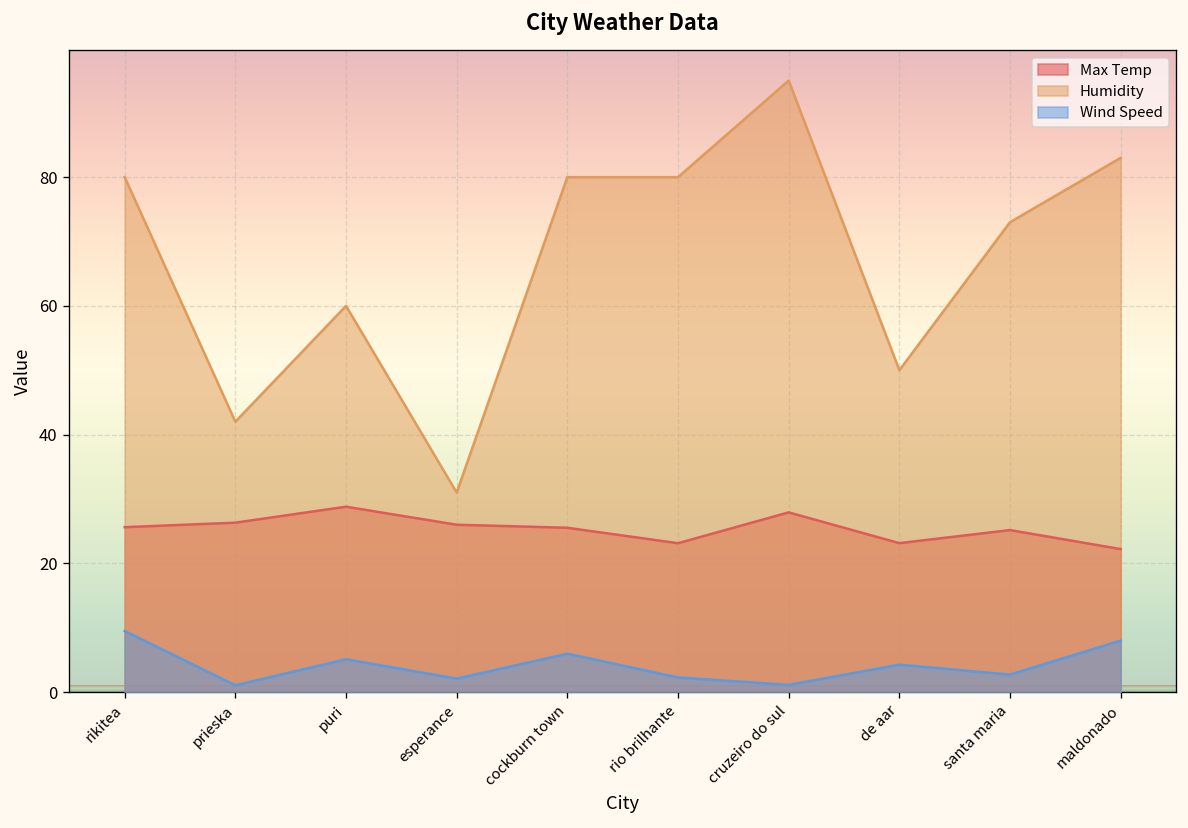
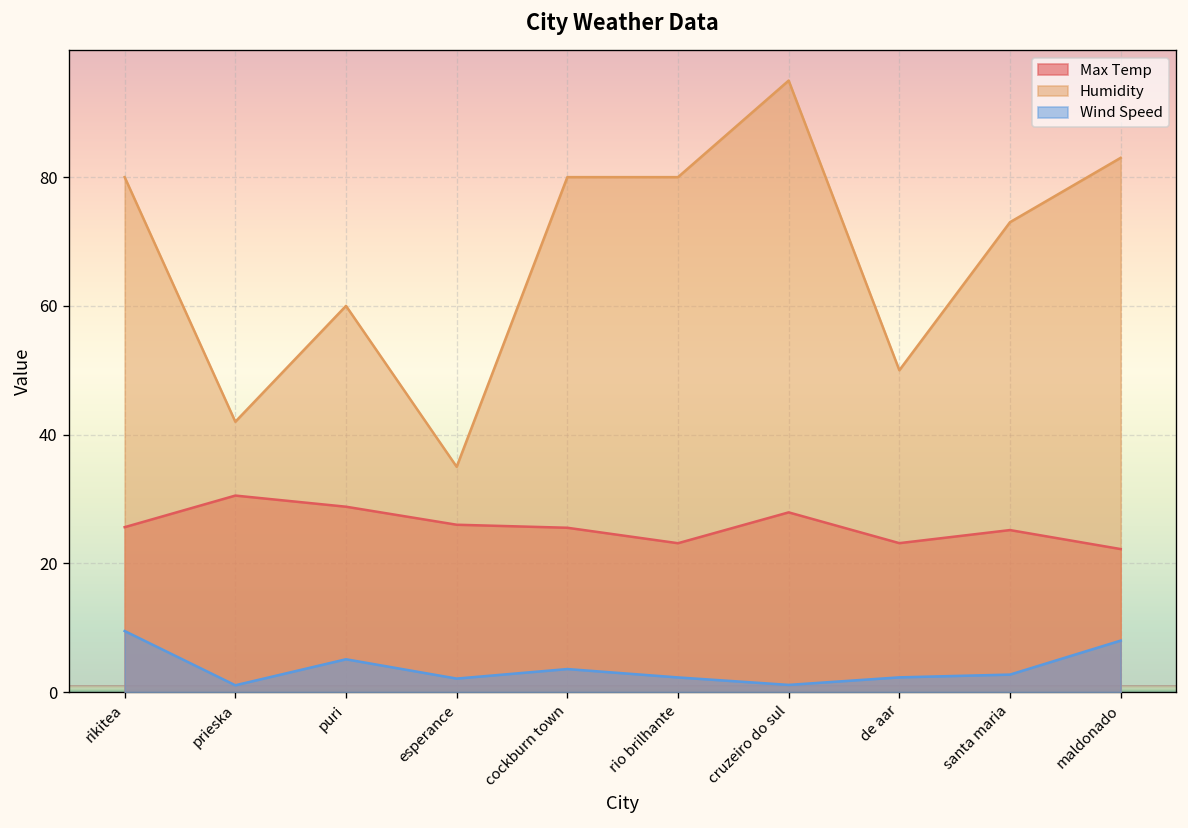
  {
    "Max Temp": {
      "rikitea": 26,
-     "prieska": 26,
+     "prieska": 31,
      "puri": 29,
      "esperance": 26,
      "cockburn town": 26,
      "rio brilhante": 23,
      "cruzeiro do sul": 28,
      "de aar": 23,
      "santa maria": 25,
      "maldonado": 22
    },
    "Humidity": {
      "rikitea": 80,
      "prieska": 42,
      "puri": 60,
-     "esperance": 31,
+     "esperance": 35,
      "cockburn town": 80,
      "rio brilhante": 80,
      "cruzeiro do sul": 95,
      "de aar": 50,
      "santa maria": 73,
      "maldonado": 83
    },
    "Wind Speed": {
      "rikitea": 9,
      "prieska": 1,
      "puri": 5,
      "esperance": 2,
-     "cockburn town": 6,
+     "cockburn town": 4,
      "rio brilhante": 2,
      "cruzeiro do sul": 1,
-     "de aar": 4,
+     "de aar": 2,
      "santa maria": 3,
      "maldonado": 8
    }
  }
